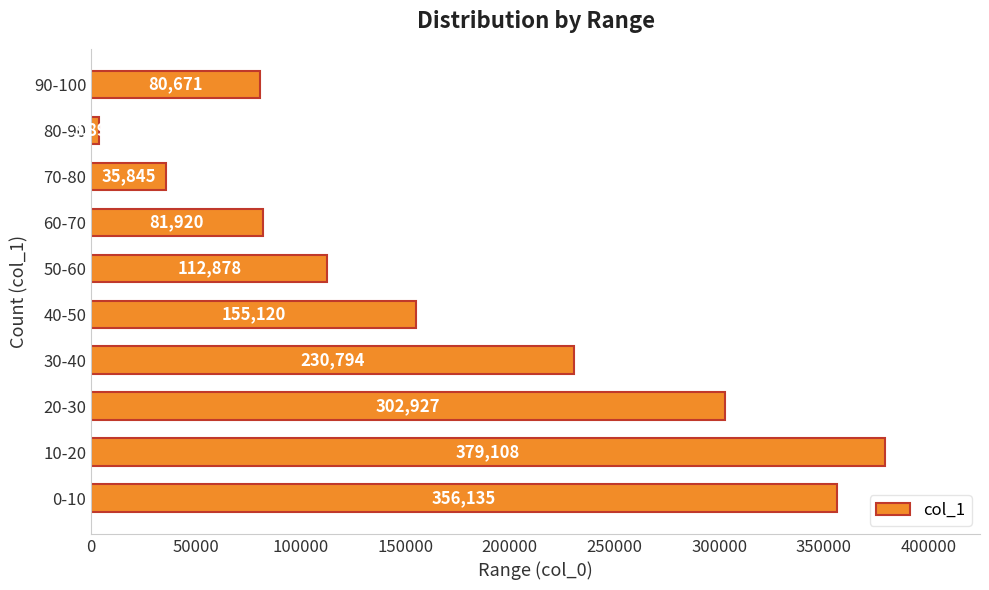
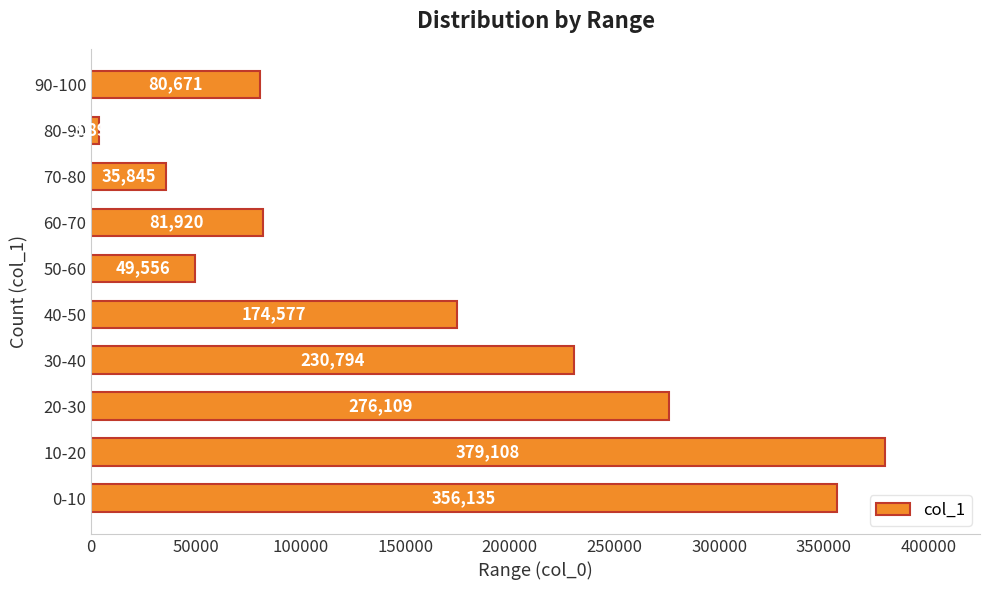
  {
    "90-100": "80,671",
    "70-80": "35,845",
    "60-70": "81,920",
-   "50-60": "112,878",
-   "40-50": "155,120",
+   "50-60": "49,556",
+   "40-50": "174,577",
    "30-40": "230,794",
-   "20-30": "302,927",
+   "20-30": "276,109",
    "10-20": "379,108",
    "0-10": "356,135"
  }
